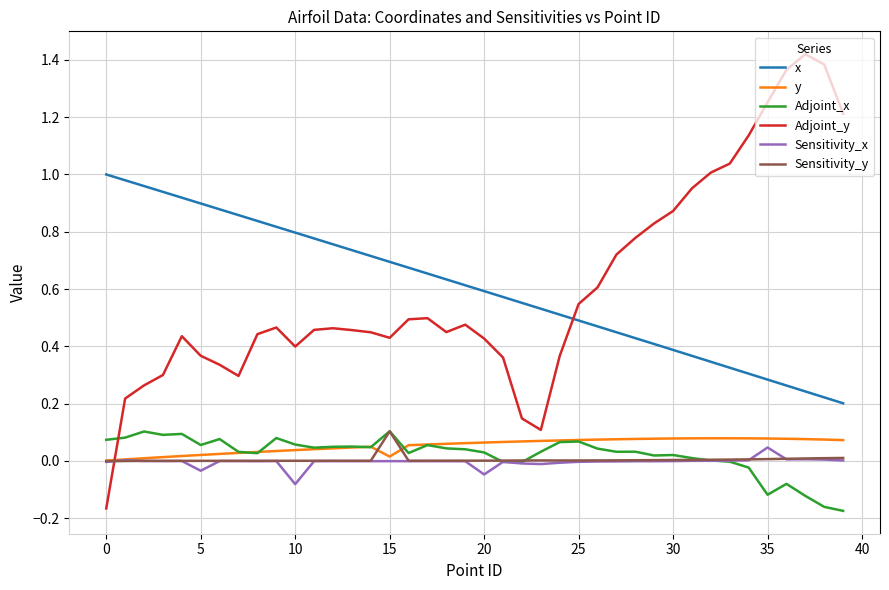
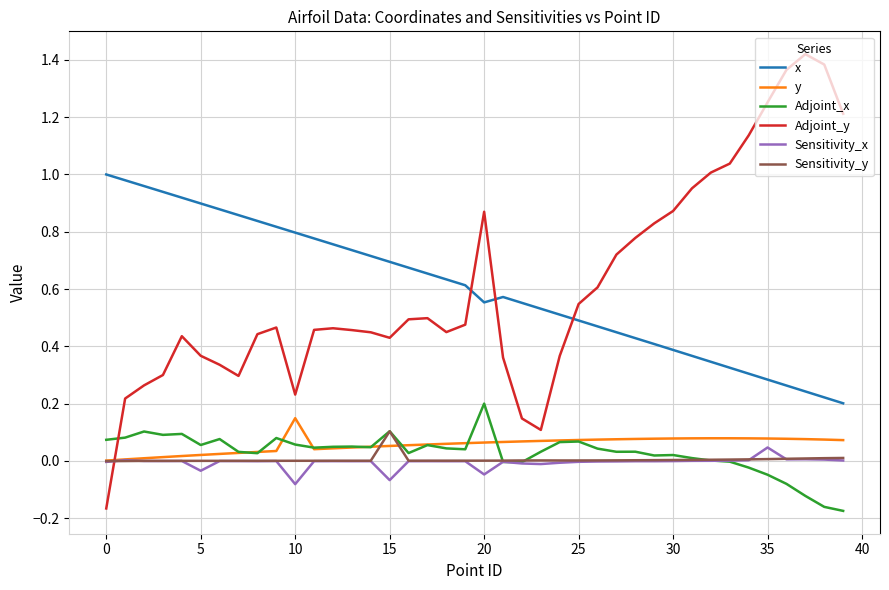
  {
    "x": {
      "0": 1.00,
      "5": 0.90,
      "10": 0.80,
      "15": 0.70,
-     "20": 0.59,
+     "20": 0.55,
      "25": 0.49,
      "30": 0.39,
      "35": 0.28
    },
    "y": {
      "5": 0.02,
-     "10": 0.04,
-     "15": 0.02,
+     "10": 0.15,
+     "15": 0.05,
      "20": 0.06,
      "30": 0.08,
      "35": 0.08
    },
    "Adjoint_x": {
      "0": 0.07,
      "5": 0.06,
      "10": 0.06,
-     "20": 0.03,
+     "20": 0.20,
      "30": 0.02,
-     "35": -0.12
+     "35": -0.05
    },
    "Adjoint_y": {
      "0": -0.17,
      "5": 0.37,
-     "10": 0.40,
+     "10": 0.23,
      "15": 0.43,
-     "20": 0.43,
+     "20": 0.87,
      "25": 0.55,
      "30": 0.87
    },
    "Sensitivity_x": {
      "5": -0.03,
      "10": -0.08,
-     "15": 0.00,
+     "15": -0.07,
      "20": -0.05,
      "35": 0.05
    },
    "Sensitivity_y": {
      "5": 0.00,
      "10": 0.00,
      "20": 0.00,
      "35": 0.01
    }
  }
